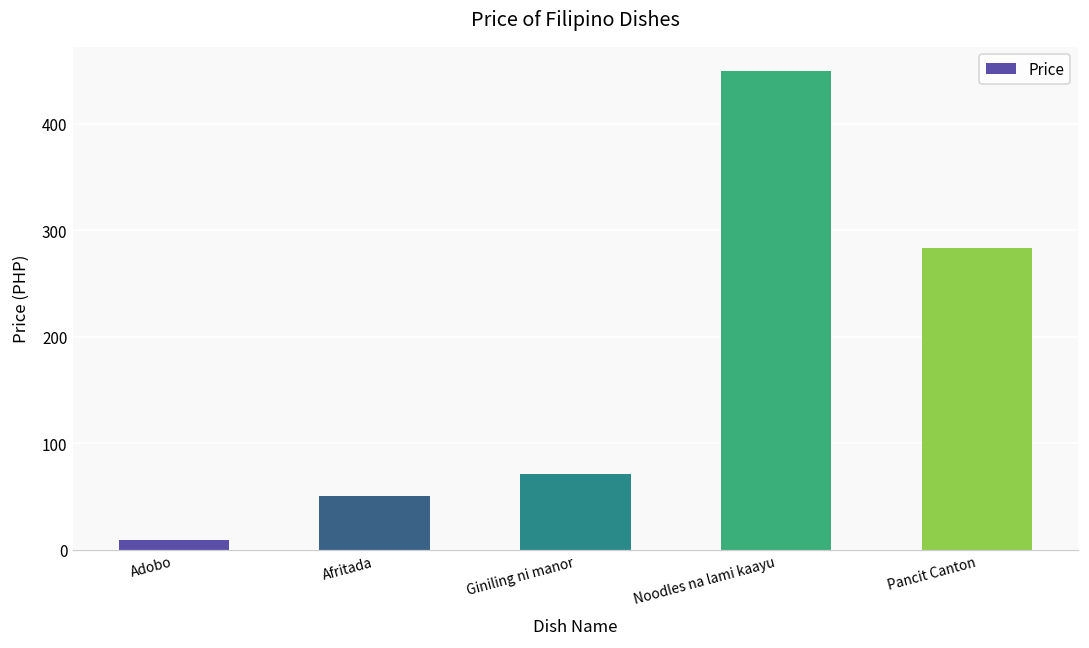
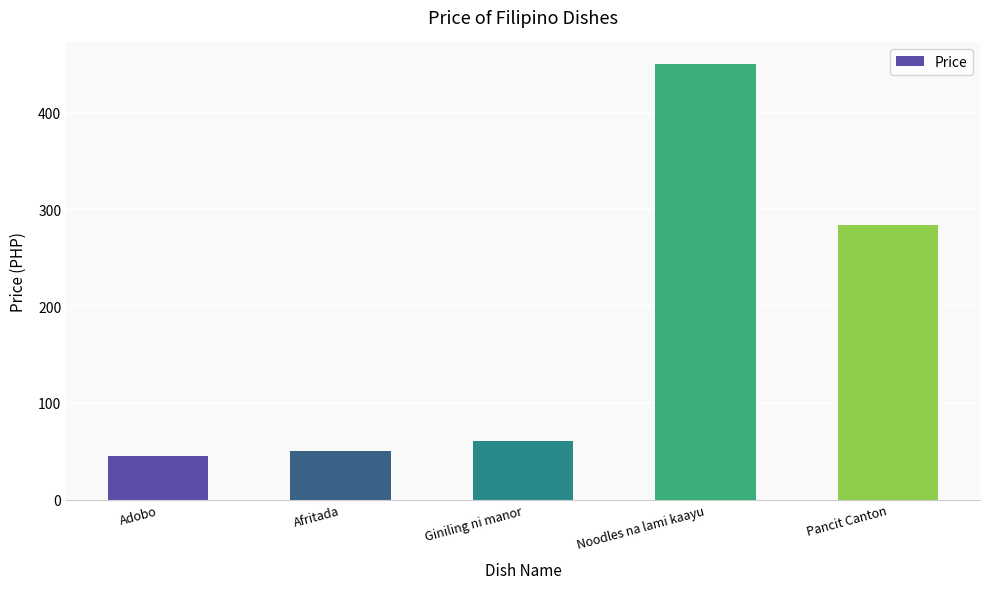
  {
-   "Adobo": 10,
+   "Adobo": 50,
    "Afritada": 50,
-   "Giniling ni manor": 70,
+   "Giniling ni manor": 60,
    "Noodles na lami kaayu": 450,
    "Pancit Canton": 280
  }
